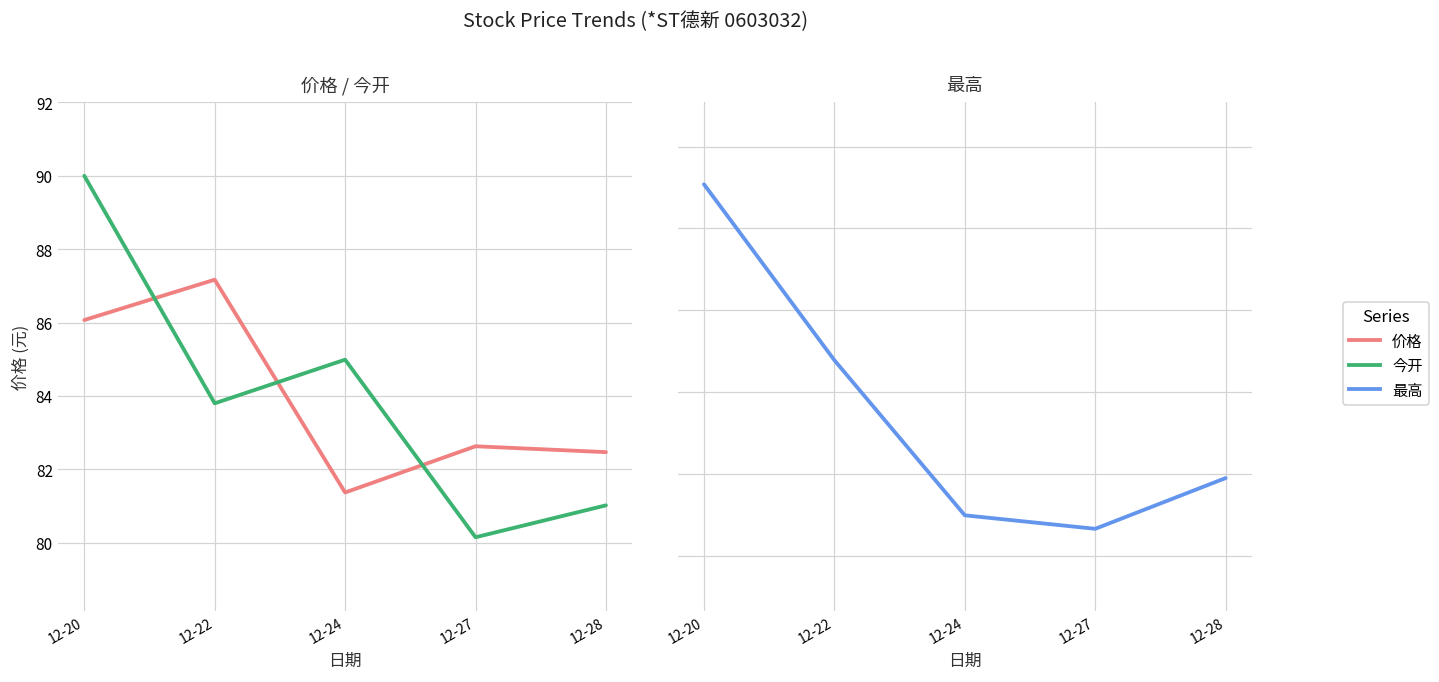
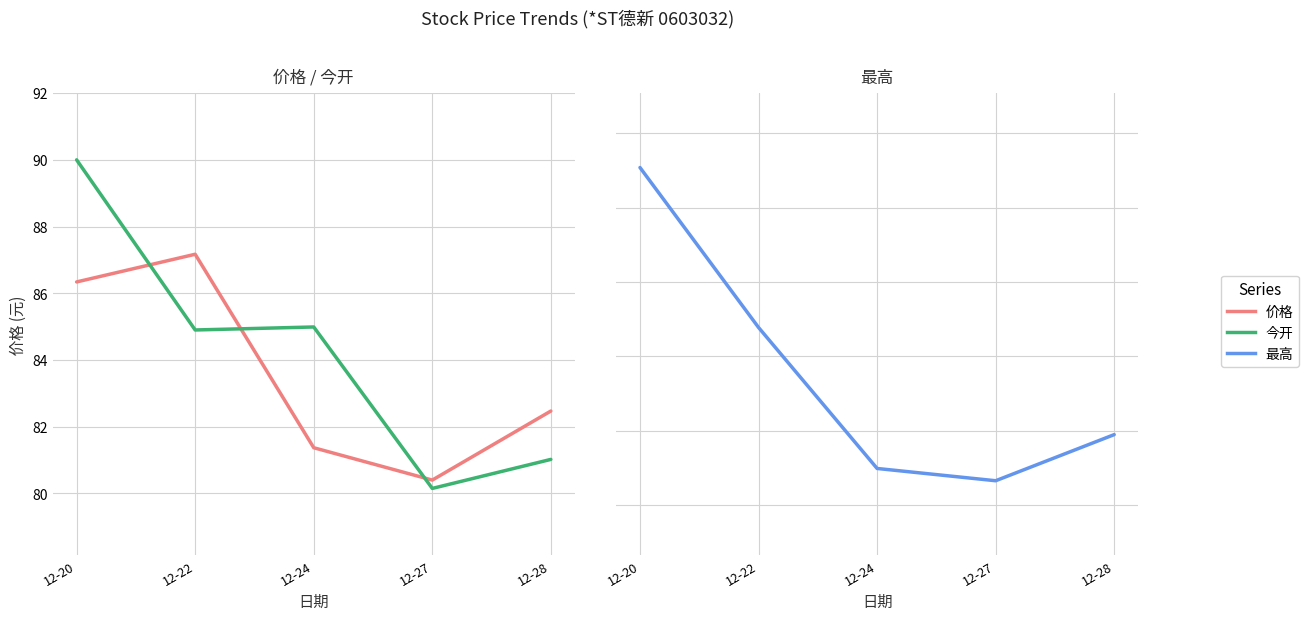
  {
    "价格 / 今开": {
      "价格": {
-       "12-20": 86.1,
+       "12-20": 86.3,
        "12-22": 87.2,
        "12-24": 81.4,
-       "12-27": 82.6,
+       "12-27": 80.4,
        "12-28": 82.5
      },
      "今开": {
        "12-20": 90.0,
-       "12-22": 83.8,
+       "12-22": 84.9,
        "12-24": 85.0,
        "12-27": 80.2,
        "12-28": 81.0
      }
    }
  }
